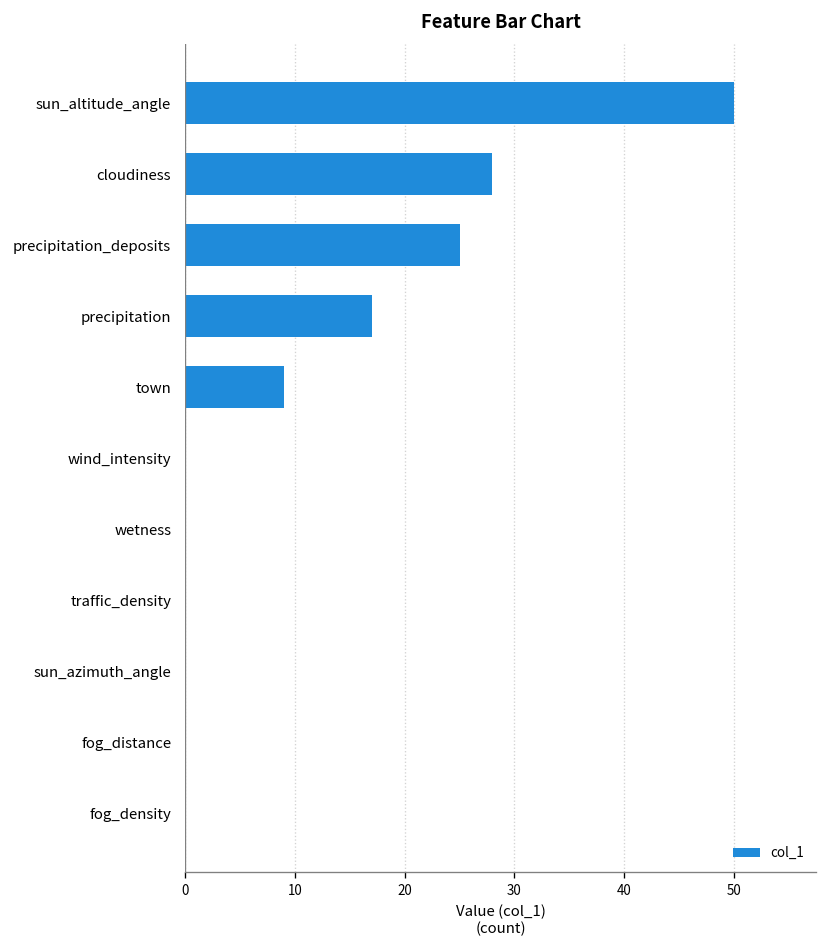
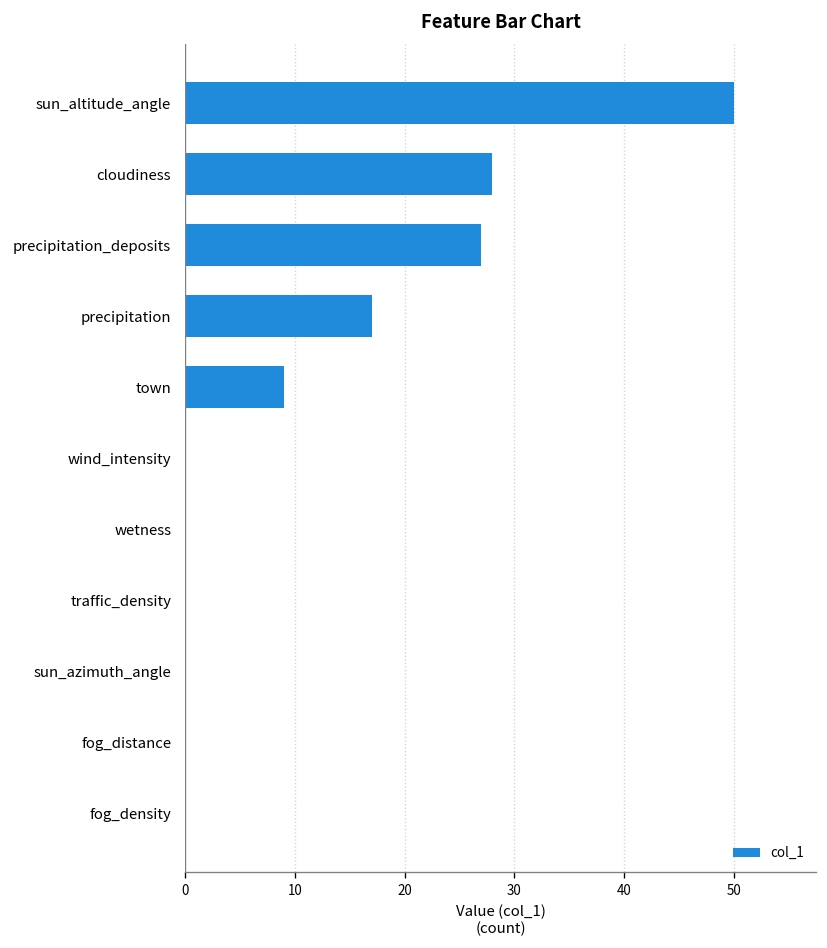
  {
    "sun_altitude_angle": 50,
    "cloudiness": 28,
-   "precipitation_deposits": 25,
+   "precipitation_deposits": 27,
    "precipitation": 17,
    "town": 9,
    "wind_intensity": 0,
    "wetness": 0,
    "traffic_density": 0,
    "sun_azimuth_angle": 0,
    "fog_distance": 0,
    "fog_density": 0
  }
